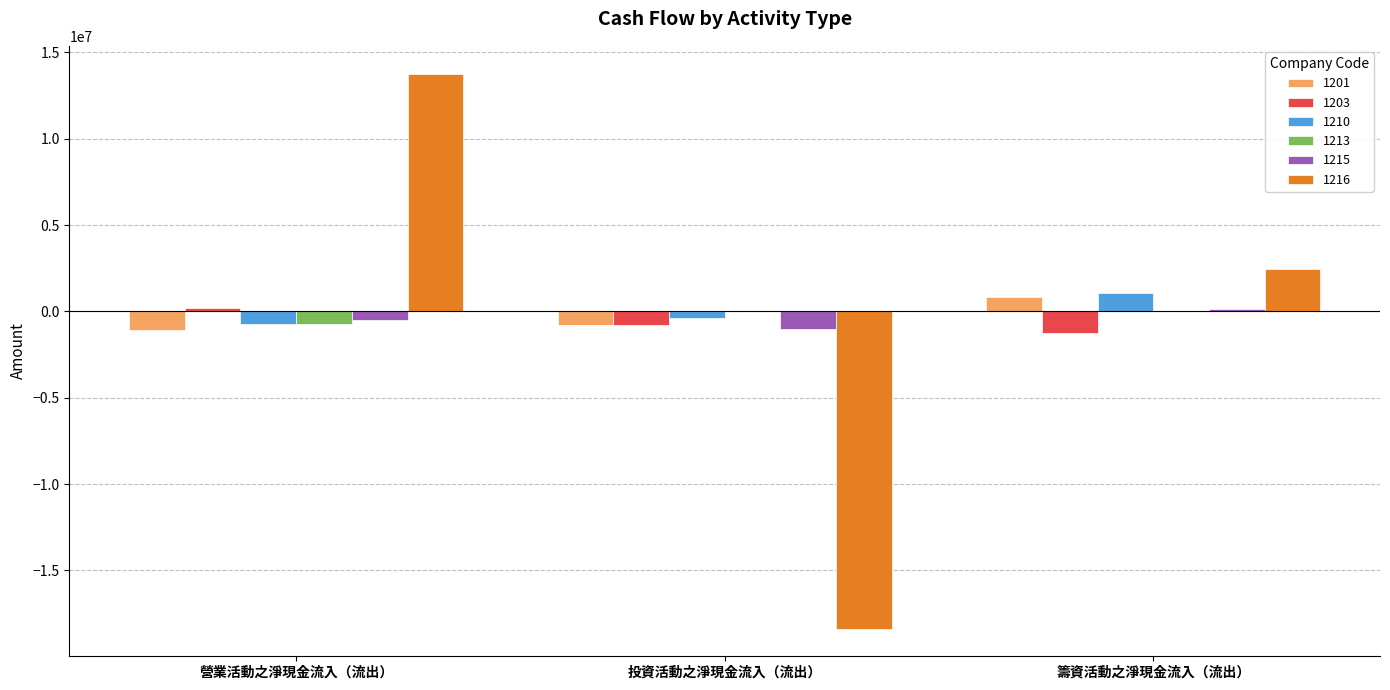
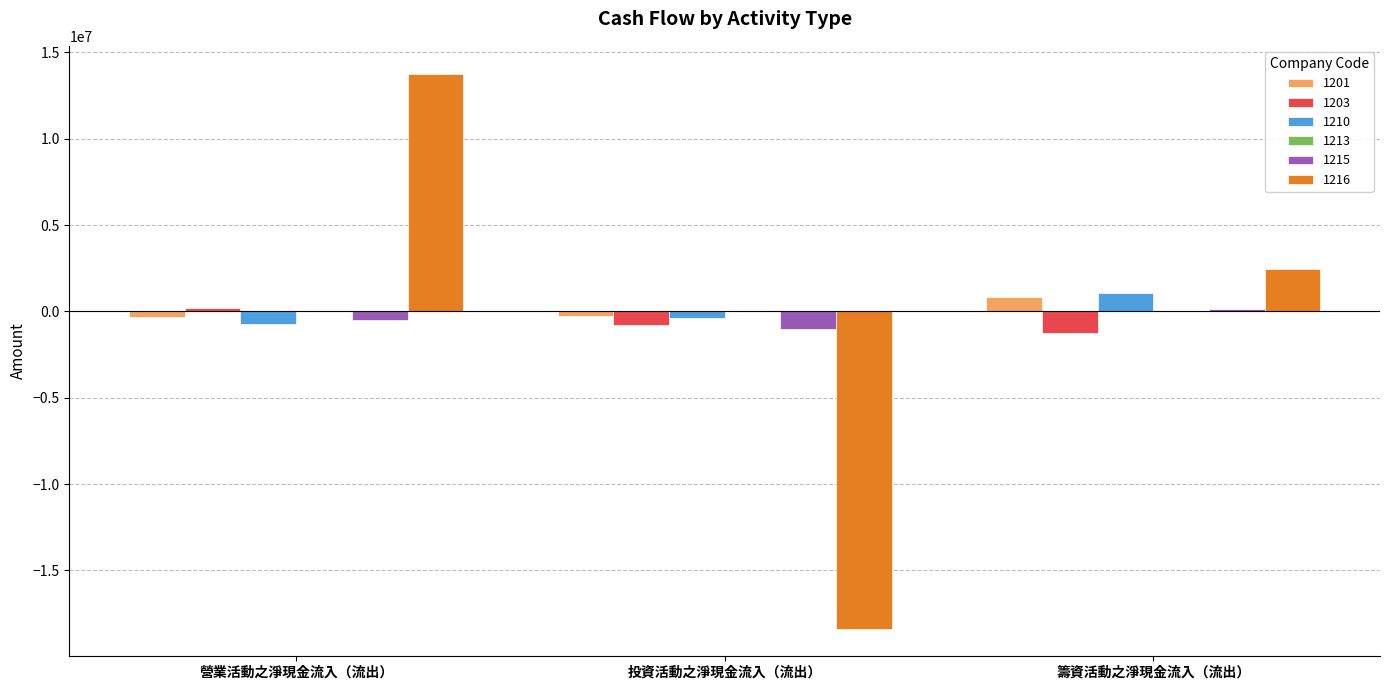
  {
    "1201": {
-     "營業活動之淨現金流入（流出）": -1100000,
-     "投資活動之淨現金流入（流出）": -800000,
+     "營業活動之淨現金流入（流出）": -300000,
+     "投資活動之淨現金流入（流出）": -300000,
      "籌資活動之淨現金流入（流出）": 800000
    },
    "1203": {
      "營業活動之淨現金流入（流出）": 200000,
      "投資活動之淨現金流入（流出）": -800000,
      "籌資活動之淨現金流入（流出）": -1200000
    },
    "1210": {
      "營業活動之淨現金流入（流出）": -700000,
      "投資活動之淨現金流入（流出）": -400000,
      "籌資活動之淨現金流入（流出）": 1100000
    },
    "1213": {
-     "營業活動之淨現金流入（流出）": -700000
+     "營業活動之淨現金流入（流出）": 0
    },
    "1215": {
      "營業活動之淨現金流入（流出）": -500000,
      "投資活動之淨現金流入（流出）": -1000000,
      "籌資活動之淨現金流入（流出）": 100000
    },
    "1216": {
      "營業活動之淨現金流入（流出）": 13800000,
      "投資活動之淨現金流入（流出）": -18400000,
      "籌資活動之淨現金流入（流出）": 2400000
    }
  }
